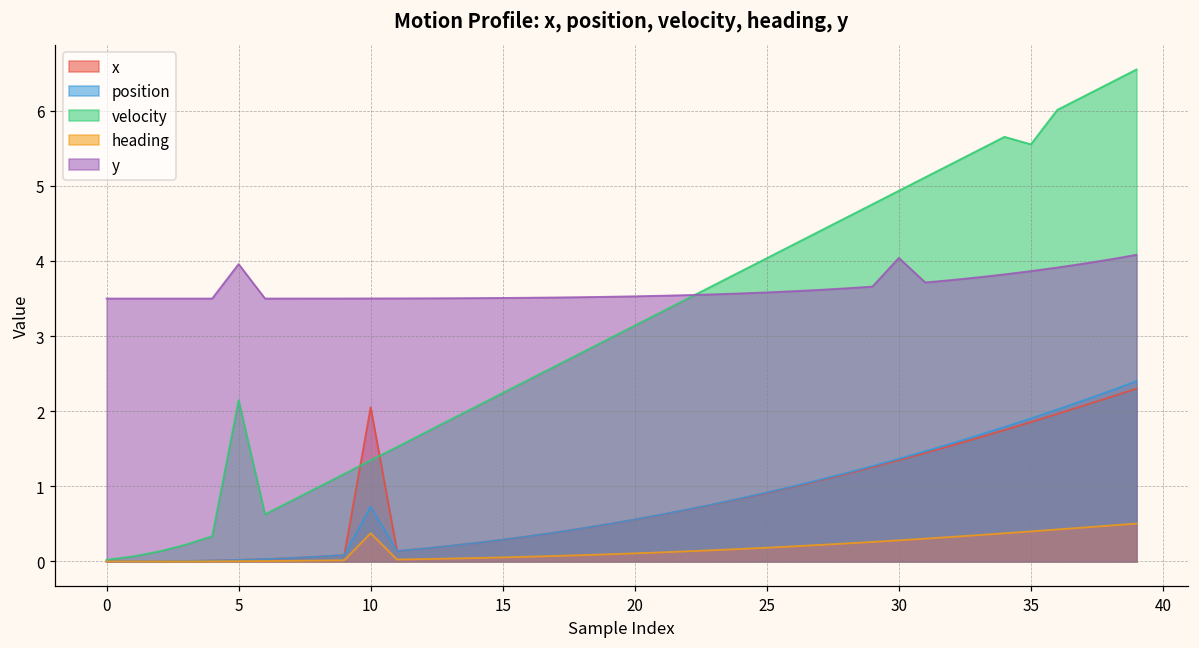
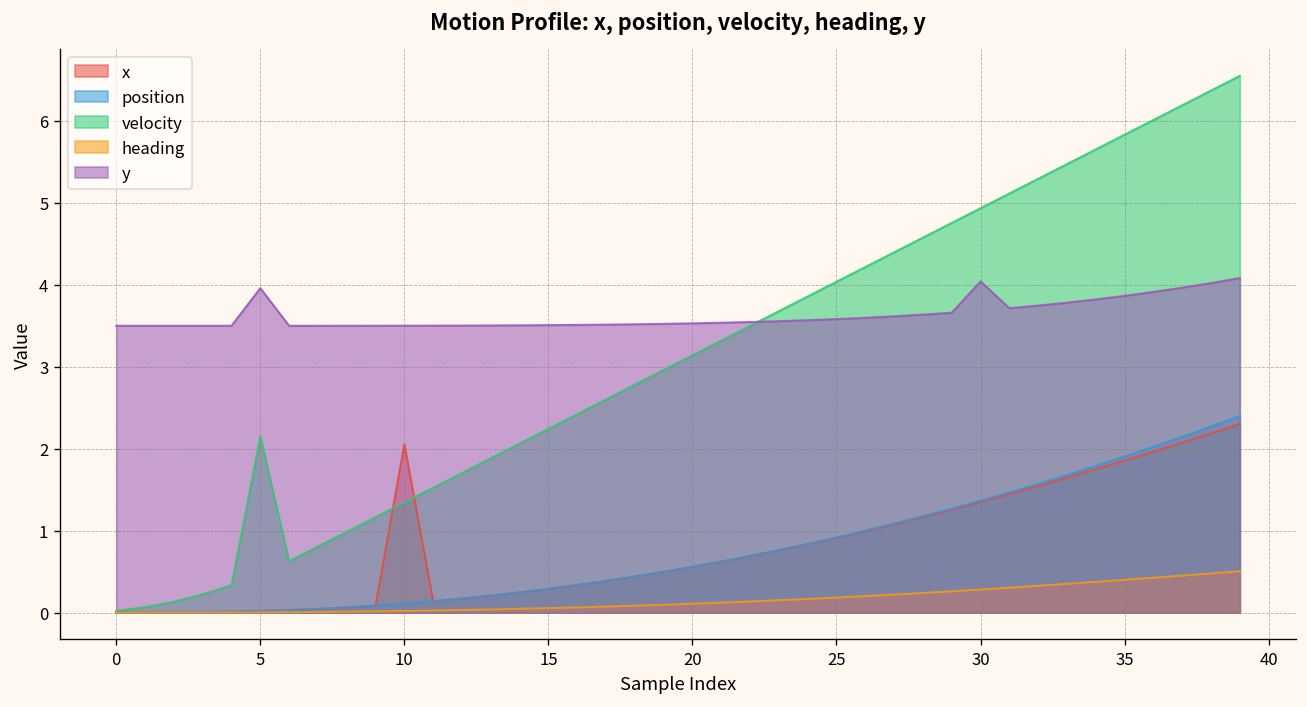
  {
    "x": {
      "10": 2.1,
      "35": 1.9
    },
    "position": {
-     "10": 0.7,
+     "10": 0.1,
      "35": 1.9
    },
    "velocity": {
      "5": 2.1,
      "10": 1.3,
      "15": 2.2,
      "20": 3.1,
      "25": 4.0,
      "30": 4.9,
-     "35": 5.6
+     "35": 5.8
    },
    "heading": {
-     "10": 0.4,
+     "10": 0.0,
      "15": 0.1,
      "20": 0.1,
      "25": 0.2,
      "30": 0.3,
      "35": 0.4
    },
    "y": {
      "0": 3.5,
      "5": 4.0,
      "10": 3.5,
      "15": 3.5,
      "20": 3.5,
      "25": 3.6,
      "30": 4.0,
      "35": 3.9
    }
  }
